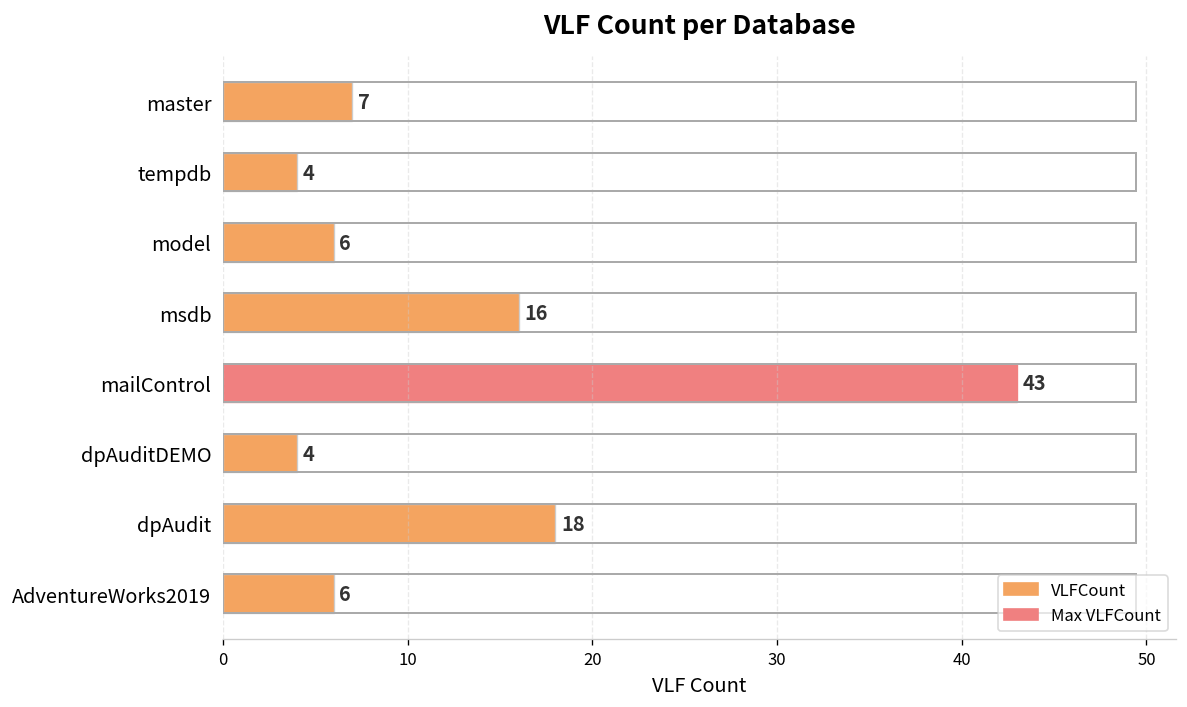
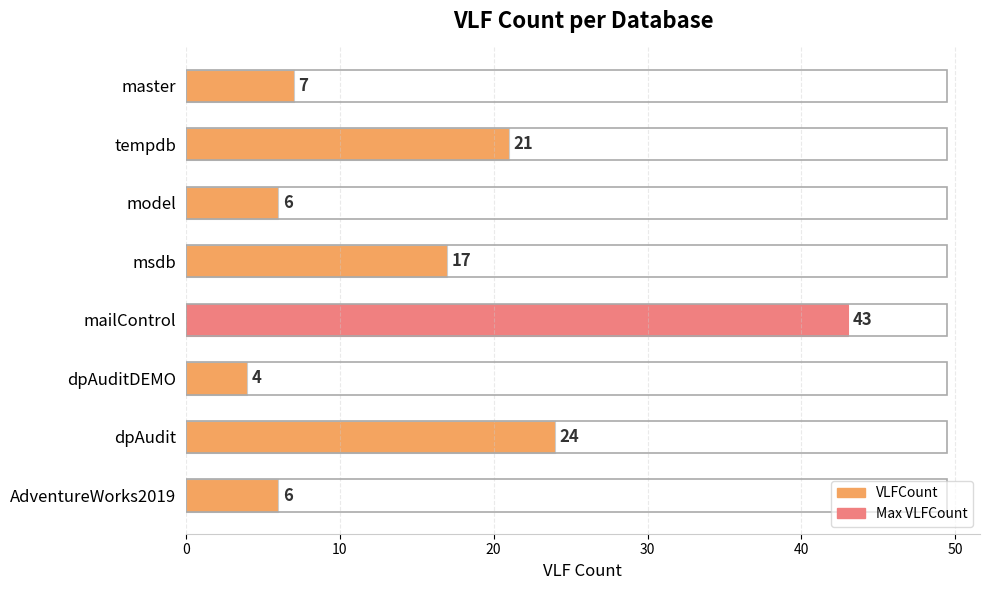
  {
    "master": 7,
-   "tempdb": 4,
+   "tempdb": 21,
    "model": 6,
-   "msdb": 16,
+   "msdb": 17,
    "mailControl": 43,
    "dpAuditDEMO": 4,
-   "dpAudit": 18,
+   "dpAudit": 24,
    "AdventureWorks2019": 6
  }
